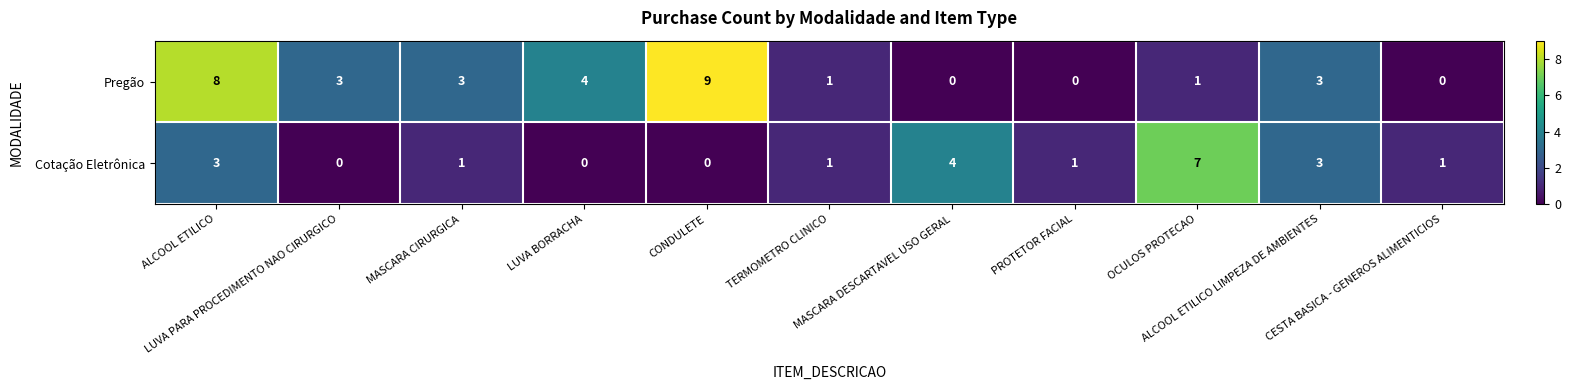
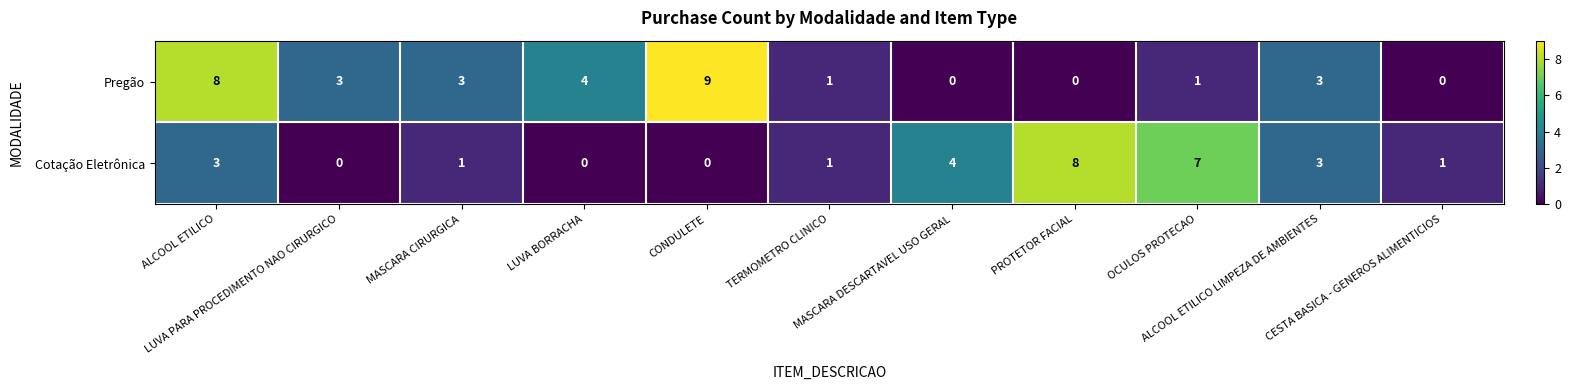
  {
    "Pregão": {
      "ALCOOL ETILICO": 8,
      "LUVA PARA PROCEDIMENTO NAO CIRURGICO": 3,
      "MASCARA CIRURGICA": 3,
      "LUVA BORRACHA": 4,
      "CONDULETE": 9,
      "TERMOMETRO CLINICO": 1,
      "MASCARA DESCARTAVEL USO GERAL": 0,
      "PROTETOR FACIAL": 0,
      "OCULOS PROTECAO": 1,
      "ALCOOL ETILICO LIMPEZA DE AMBIENTES": 3,
      "CESTA BASICA - GENEROS ALIMENTICIOS": 0
    },
    "Cotação Eletrônica": {
      "ALCOOL ETILICO": 3,
      "LUVA PARA PROCEDIMENTO NAO CIRURGICO": 0,
      "MASCARA CIRURGICA": 1,
      "LUVA BORRACHA": 0,
      "CONDULETE": 0,
      "TERMOMETRO CLINICO": 1,
      "MASCARA DESCARTAVEL USO GERAL": 4,
-     "PROTETOR FACIAL": 1,
+     "PROTETOR FACIAL": 8,
      "OCULOS PROTECAO": 7,
      "ALCOOL ETILICO LIMPEZA DE AMBIENTES": 3,
      "CESTA BASICA - GENEROS ALIMENTICIOS": 1
    }
  }
